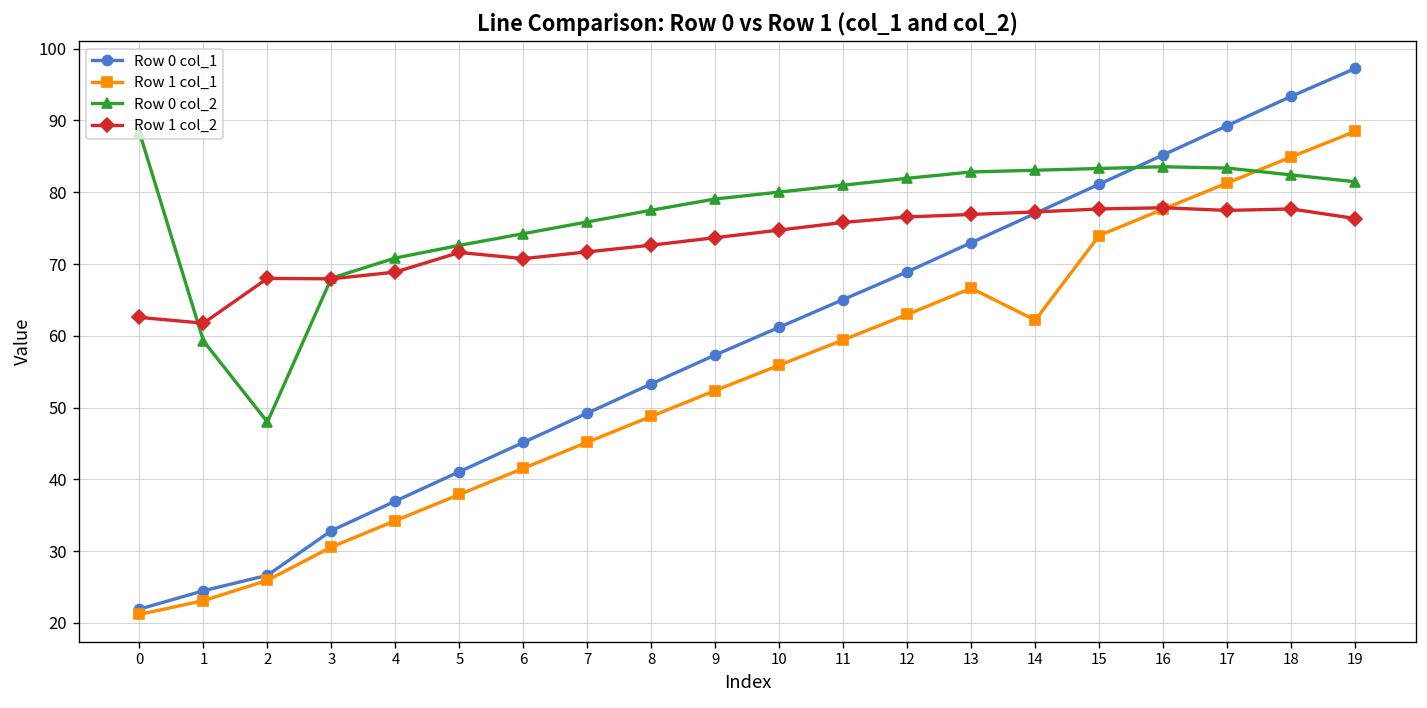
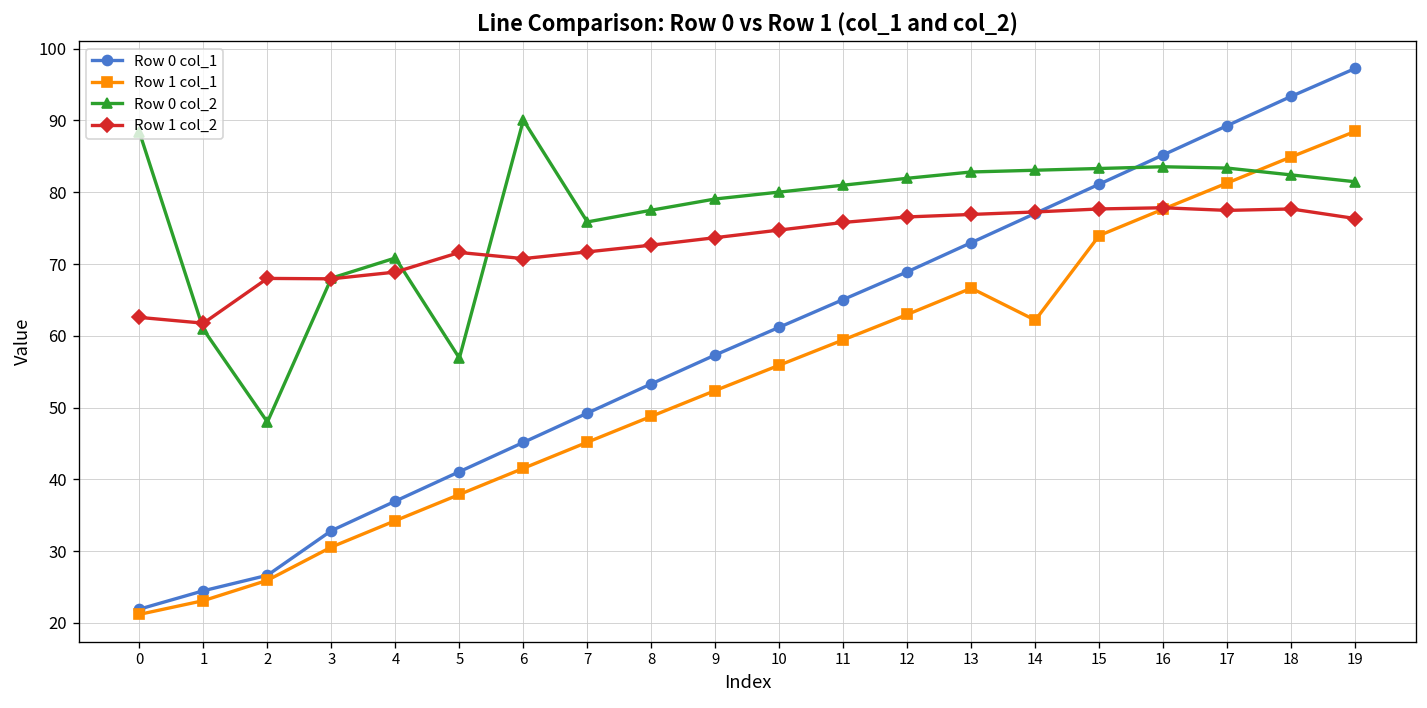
  {
    "Row 0 col_1": {
      "0": 22,
      "1": 24,
      "2": 27,
      "3": 33,
      "4": 37,
      "5": 41,
      "6": 45,
      "7": 49,
      "8": 53,
      "9": 57,
      "10": 61,
      "11": 65,
      "12": 69,
      "13": 73,
      "15": 81,
      "16": 85,
      "17": 89,
      "18": 93,
      "19": 97
    },
    "Row 1 col_1": {
      "0": 21,
      "1": 23,
      "2": 26,
      "3": 31,
      "4": 34,
      "5": 38,
      "6": 42,
      "7": 45,
      "8": 49,
      "9": 52,
      "10": 56,
      "11": 59,
      "12": 63,
      "13": 67,
      "14": 62,
      "15": 74,
      "17": 81,
      "18": 85,
      "19": 88
    },
    "Row 0 col_2": {
-     "1": 59,
+     "1": 61,
      "2": 48,
      "4": 71,
-     "5": 73,
-     "6": 74,
+     "5": 57,
+     "6": 90,
      "7": 76,
      "8": 77,
      "9": 79,
      "10": 80,
      "11": 81,
      "12": 82,
      "13": 83,
      "14": 83,
      "15": 83,
      "16": 84,
      "17": 83,
      "18": 82,
      "19": 81
    },
    "Row 1 col_2": {
      "0": 63,
      "1": 62,
      "2": 68,
      "4": 69,
      "5": 72,
      "6": 71,
      "7": 72,
      "8": 73,
      "9": 74,
      "10": 75,
      "11": 76,
      "12": 77,
      "13": 77,
      "15": 78,
      "17": 77,
      "18": 78,
      "19": 76
    }
  }
